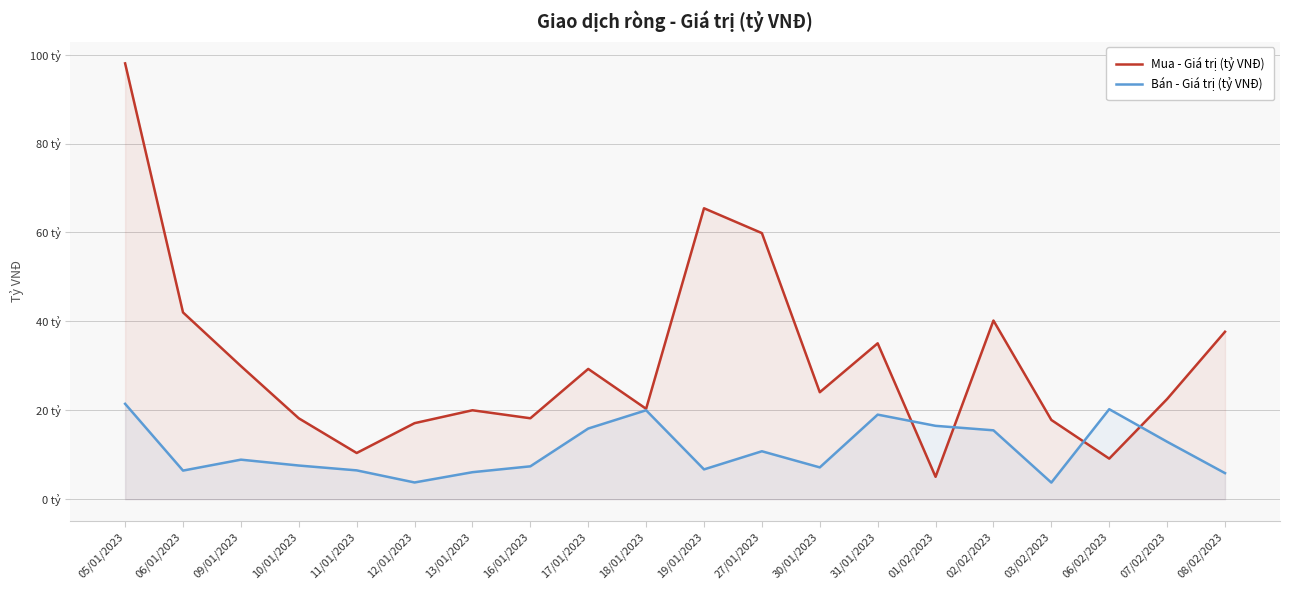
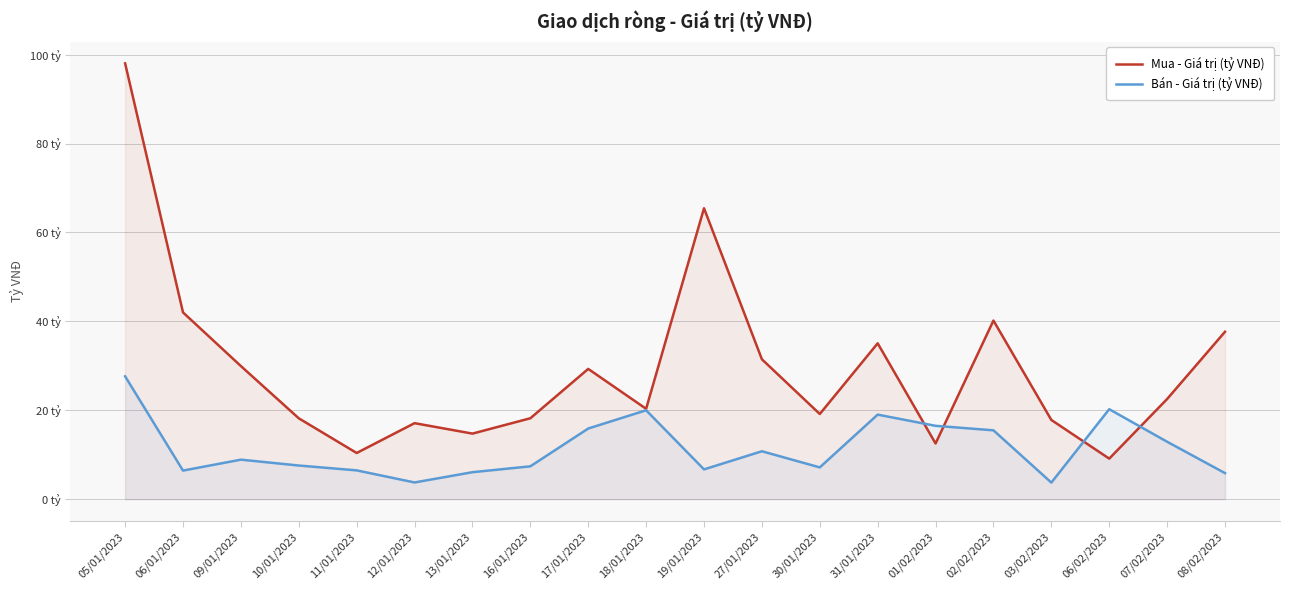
  {
    "Mua - Giá trị (tỷ VNĐ)": {
      "05/01/2023": "98 tỷ",
      "06/01/2023": "42 tỷ",
      "09/01/2023": "30 tỷ",
      "10/01/2023": "18 tỷ",
      "11/01/2023": "10 tỷ",
      "12/01/2023": "17 tỷ",
-     "13/01/2023": "20 tỷ",
+     "13/01/2023": "15 tỷ",
      "16/01/2023": "18 tỷ",
      "17/01/2023": "29 tỷ",
      "19/01/2023": "65 tỷ",
-     "27/01/2023": "60 tỷ",
-     "30/01/2023": "24 tỷ",
+     "27/01/2023": "31 tỷ",
+     "30/01/2023": "19 tỷ",
      "31/01/2023": "35 tỷ",
-     "01/02/2023": "5 tỷ",
+     "01/02/2023": "13 tỷ",
      "02/02/2023": "40 tỷ",
      "03/02/2023": "18 tỷ",
      "06/02/2023": "9 tỷ",
      "07/02/2023": "23 tỷ",
      "08/02/2023": "38 tỷ"
    },
    "Bán - Giá trị (tỷ VNĐ)": {
-     "05/01/2023": "21 tỷ",
+     "05/01/2023": "28 tỷ",
      "06/01/2023": "6 tỷ",
      "09/01/2023": "9 tỷ",
      "10/01/2023": "8 tỷ",
      "11/01/2023": "6 tỷ",
      "12/01/2023": "4 tỷ",
      "13/01/2023": "6 tỷ",
      "16/01/2023": "7 tỷ",
      "17/01/2023": "16 tỷ",
      "19/01/2023": "7 tỷ",
      "27/01/2023": "11 tỷ",
      "30/01/2023": "7 tỷ",
      "31/01/2023": "19 tỷ",
      "01/02/2023": "17 tỷ",
      "02/02/2023": "15 tỷ",
      "03/02/2023": "4 tỷ",
      "06/02/2023": "20 tỷ",
      "07/02/2023": "13 tỷ",
      "08/02/2023": "6 tỷ"
    }
  }
